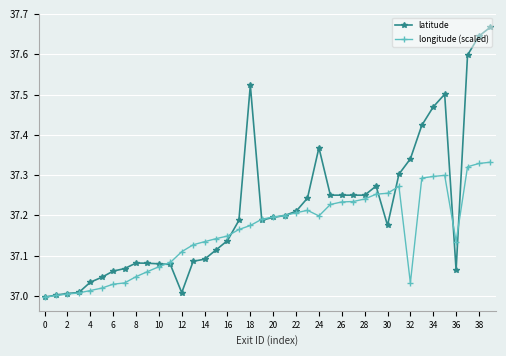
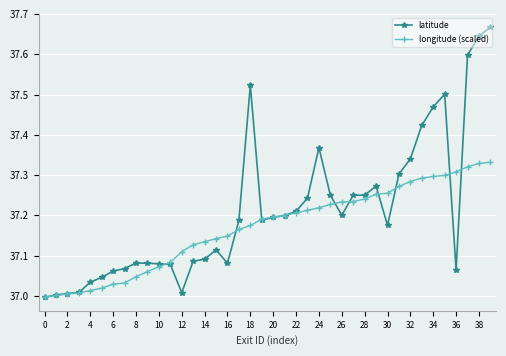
  {
    "latitude": {
      "4": 37.03,
      "6": 37.06,
      "8": 37.08,
      "10": 37.08,
      "12": 37.01,
      "14": 37.09,
-     "16": 37.14,
+     "16": 37.08,
      "18": 37.52,
      "24": 37.37,
-     "26": 37.25,
+     "26": 37.20,
      "28": 37.25,
      "30": 37.18,
      "32": 37.34,
      "34": 37.47,
      "36": 37.06
    },
    "longitude (scaled)": {
      "4": 37.01,
      "6": 37.03,
      "8": 37.05,
      "10": 37.07,
      "12": 37.11,
      "14": 37.13,
      "16": 37.15,
      "18": 37.17,
-     "24": 37.20,
+     "24": 37.22,
      "26": 37.23,
      "28": 37.24,
      "30": 37.25,
-     "32": 37.03,
+     "32": 37.28,
      "34": 37.30,
-     "36": 37.14,
+     "36": 37.31,
      "38": 37.33
    }
  }
